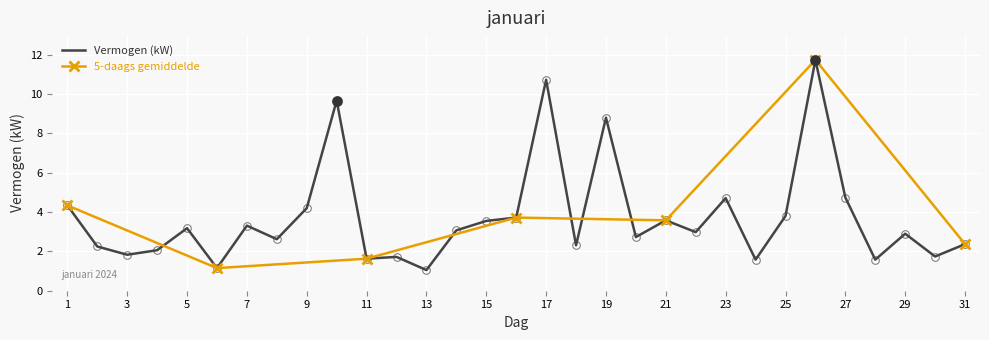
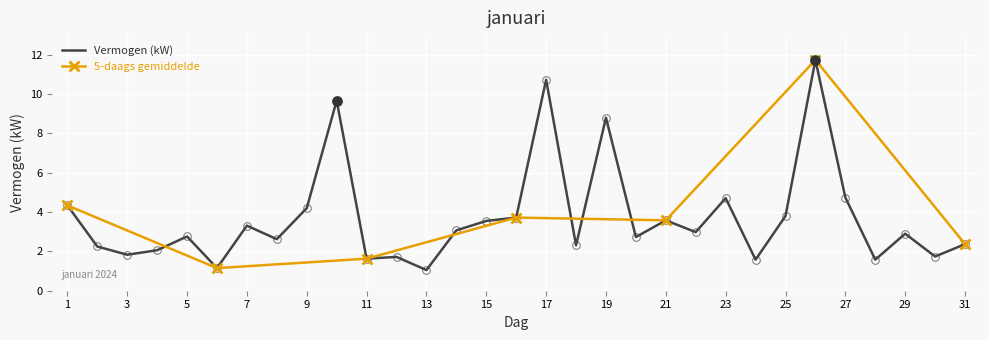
  {
    "Vermogen (kW)": {
-     "5": 3.2
+     "5": 2.8
    }
  }
